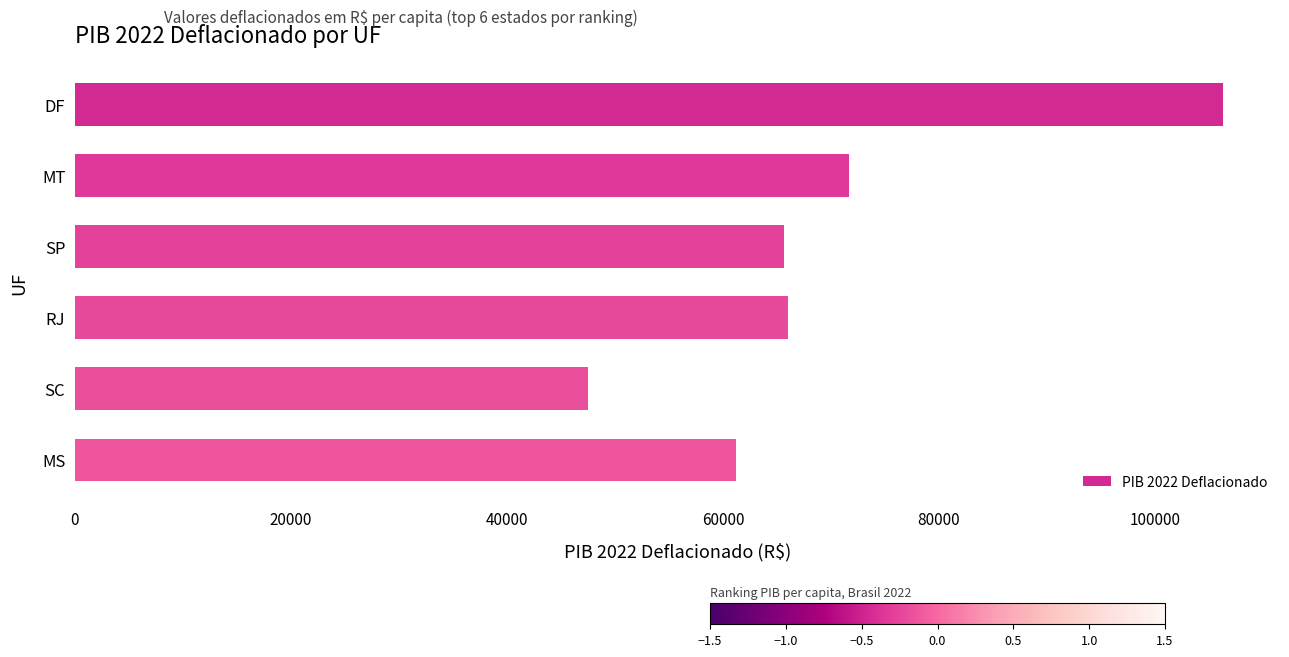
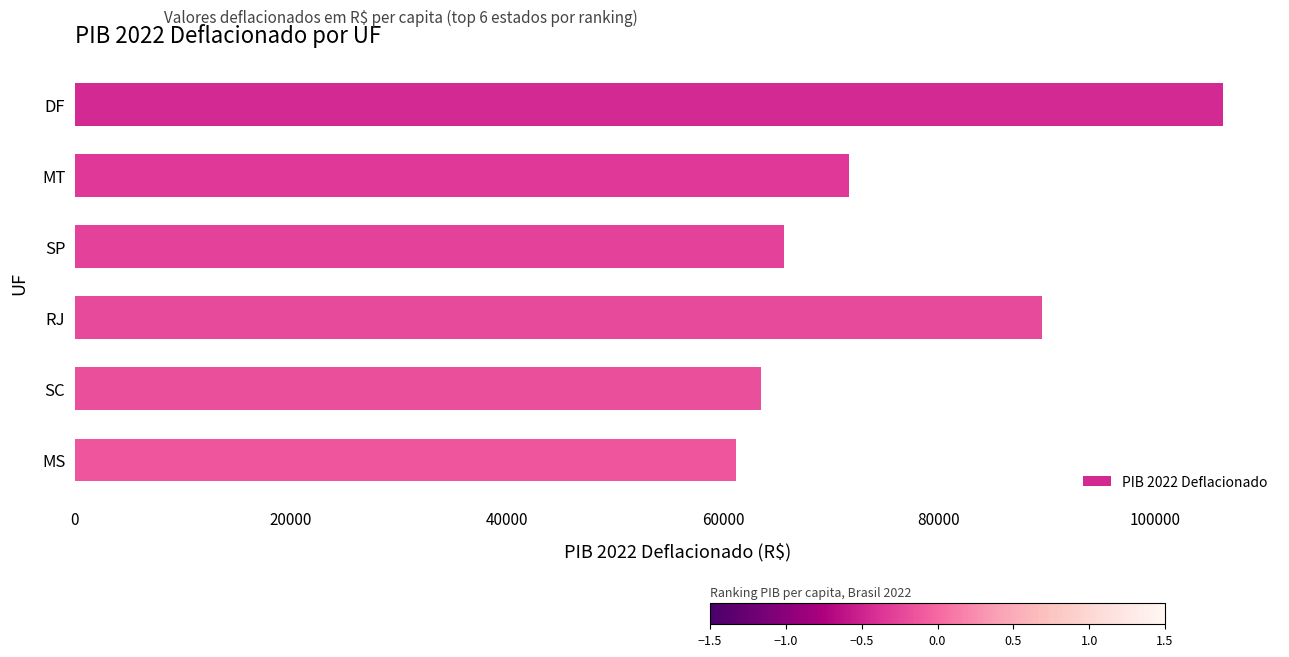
  {
    "DF": 106300,
    "MT": 71600,
    "SP": 65600,
-   "RJ": 66100,
-   "SC": 47500,
+   "RJ": 89500,
+   "SC": 63500,
    "MS": 61200
  }
